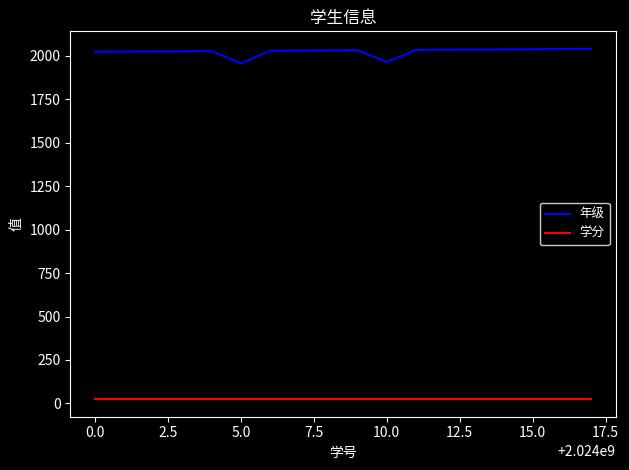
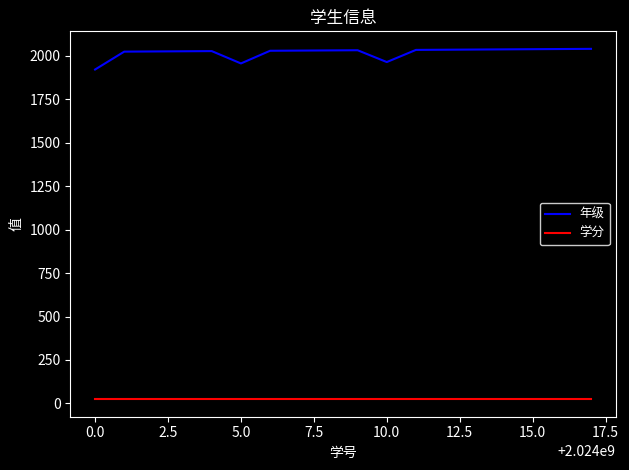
  {
    "年级": {
-     "0.0": 2020,
+     "0.0": 1920,
      "5.0": 1960,
      "10.0": 1970,
      "15.0": 2040
    },
    "学分": {
      "0.0": 20,
      "5.0": 20,
      "10.0": 20,
      "15.0": 20
    }
  }
